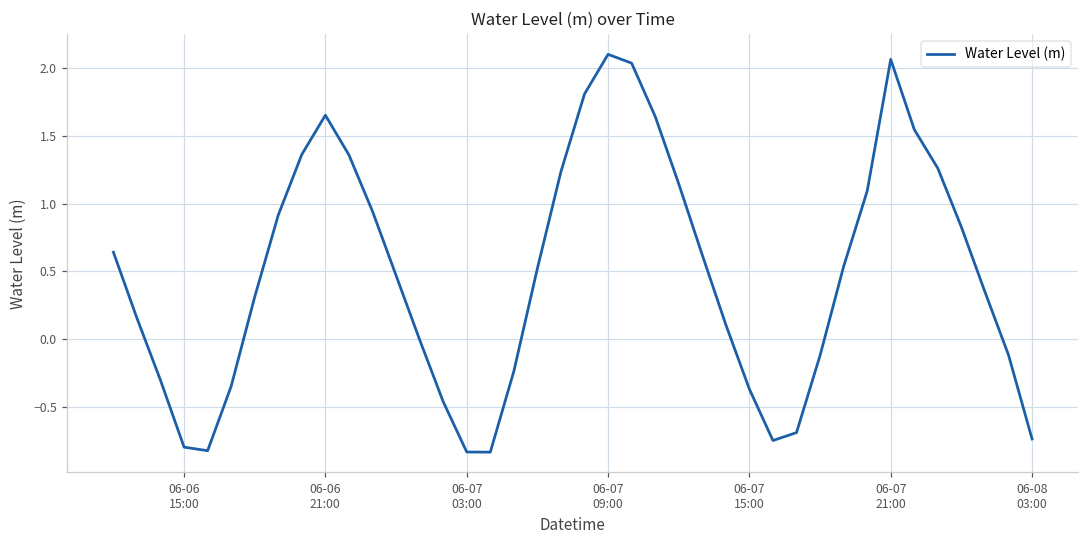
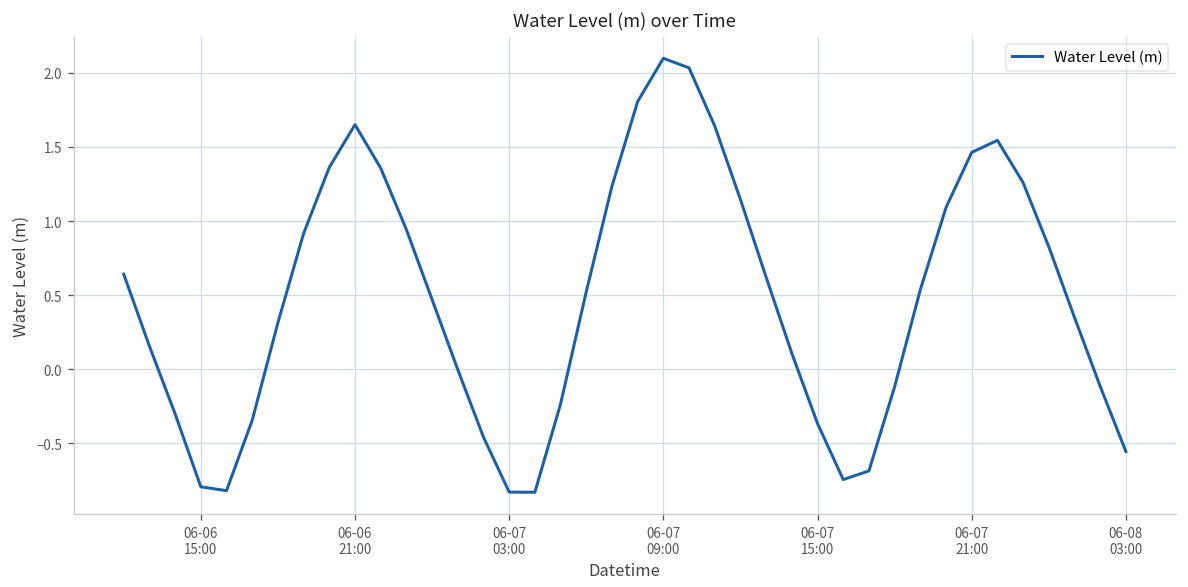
  {
    "06-06 15:00": -0.79,
    "06-06 21:00": 1.65,
    "06-07 03:00": -0.83,
    "06-07 09:00": 2.10,
    "06-07 15:00": -0.37,
-   "06-07 21:00": 2.06,
-   "06-08 03:00": -0.73
+   "06-07 21:00": 1.46,
+   "06-08 03:00": -0.55
  }
